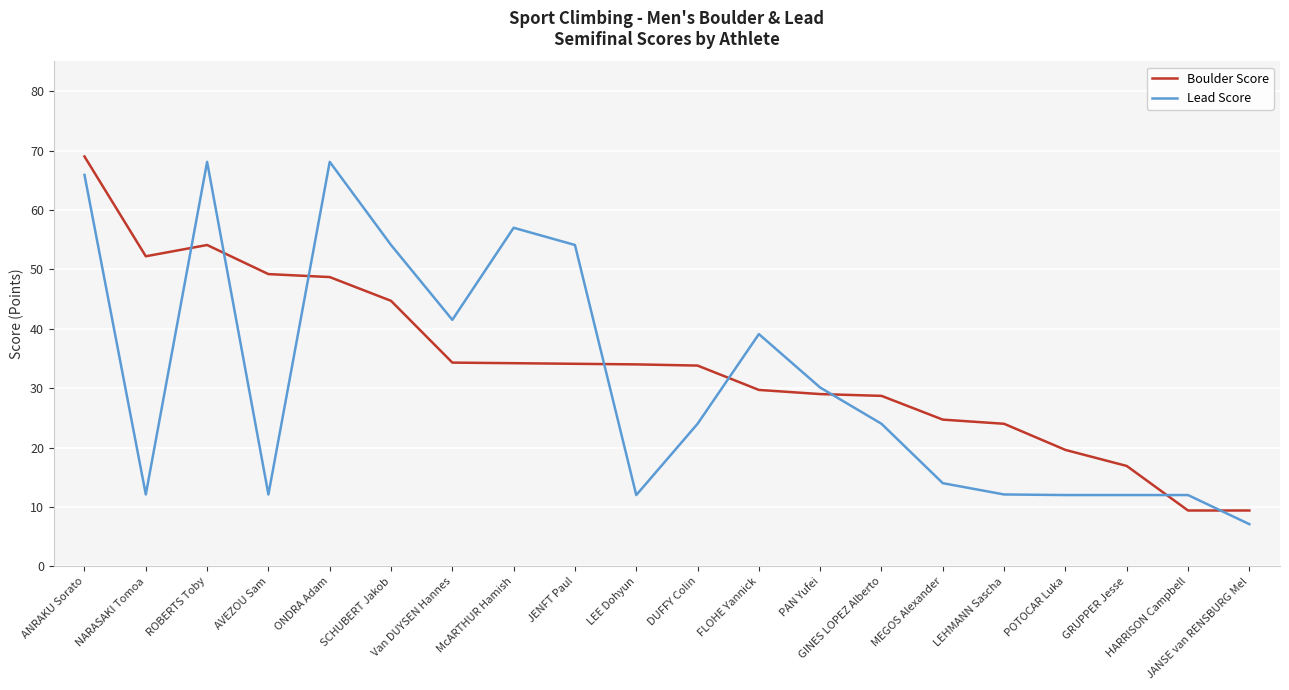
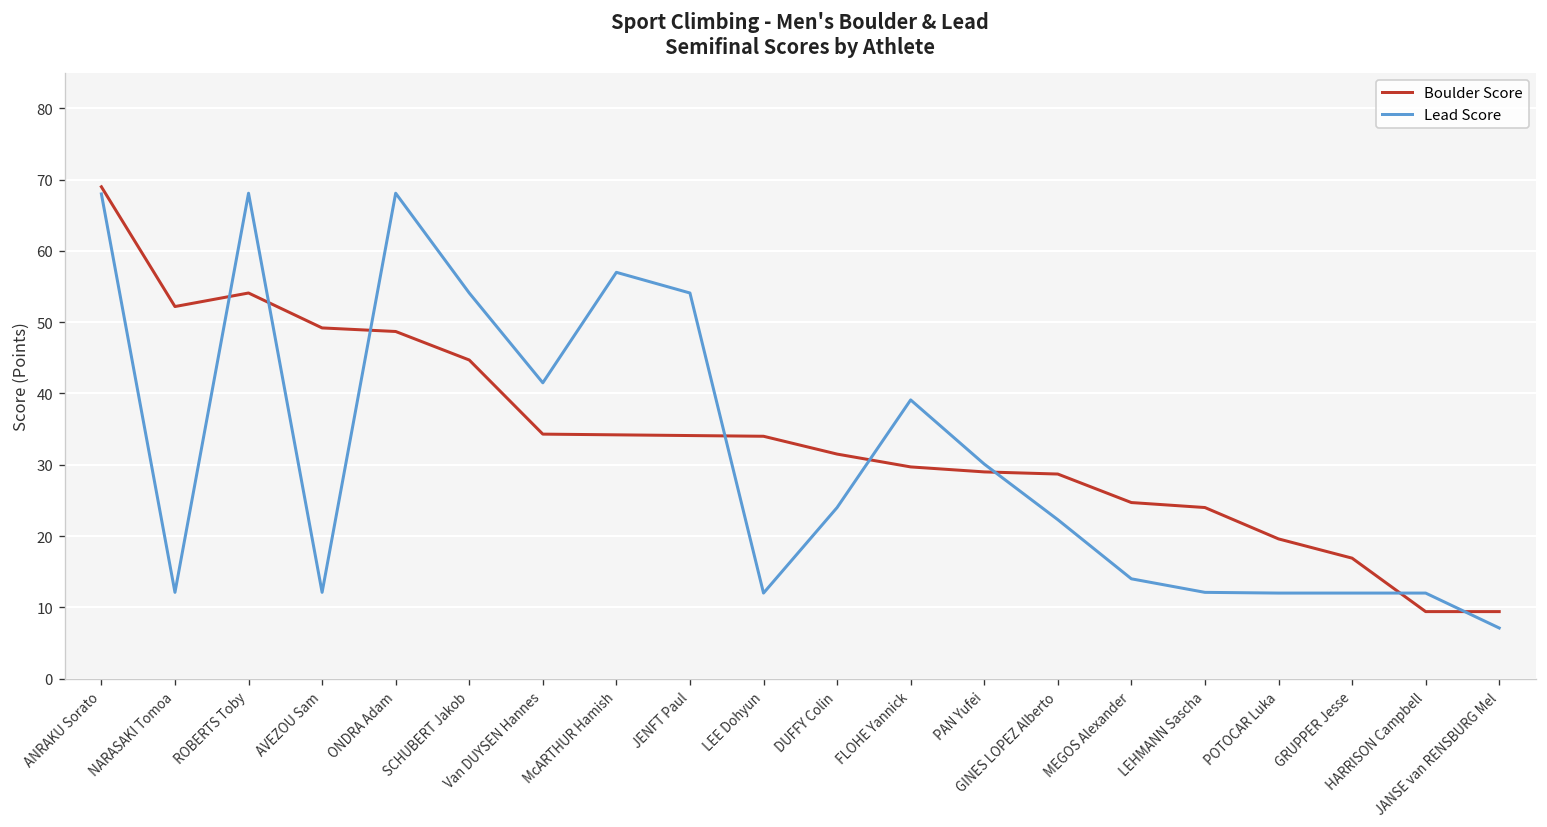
  {
    "Boulder Score": {
      "ANRAKU Sorato": 69,
      "NARASAKI Tomoa": 52,
      "ROBERTS Toby": 54,
      "AVEZOU Sam": 49,
      "ONDRA Adam": 49,
      "SCHUBERT Jakob": 45,
      "Van DUYSEN Hannes": 34,
      "McARTHUR Hamish": 34,
      "JENFT Paul": 34,
      "LEE Dohyun": 34,
-     "DUFFY Colin": 34,
+     "DUFFY Colin": 32,
      "FLOHE Yannick": 30,
      "PAN Yufei": 29,
      "GINES LOPEZ Alberto": 29,
      "MEGOS Alexander": 25,
      "LEHMANN Sascha": 24,
      "POTOCAR Luka": 20,
      "GRUPPER Jesse": 17,
      "HARRISON Campbell": 9,
      "JANSE van RENSBURG Mel": 9
    },
    "Lead Score": {
-     "ANRAKU Sorato": 66,
+     "ANRAKU Sorato": 68,
      "NARASAKI Tomoa": 12,
      "ROBERTS Toby": 68,
      "AVEZOU Sam": 12,
      "ONDRA Adam": 68,
      "SCHUBERT Jakob": 54,
      "Van DUYSEN Hannes": 42,
      "McARTHUR Hamish": 57,
      "JENFT Paul": 54,
      "LEE Dohyun": 12,
      "DUFFY Colin": 24,
      "FLOHE Yannick": 39,
      "PAN Yufei": 30,
-     "GINES LOPEZ Alberto": 24,
+     "GINES LOPEZ Alberto": 22,
      "MEGOS Alexander": 14,
      "LEHMANN Sascha": 12,
      "POTOCAR Luka": 12,
      "GRUPPER Jesse": 12,
      "HARRISON Campbell": 12,
      "JANSE van RENSBURG Mel": 7
    }
  }
